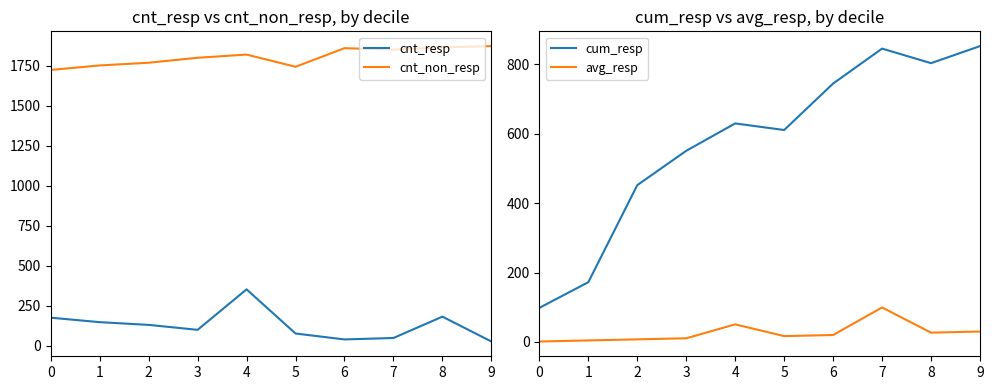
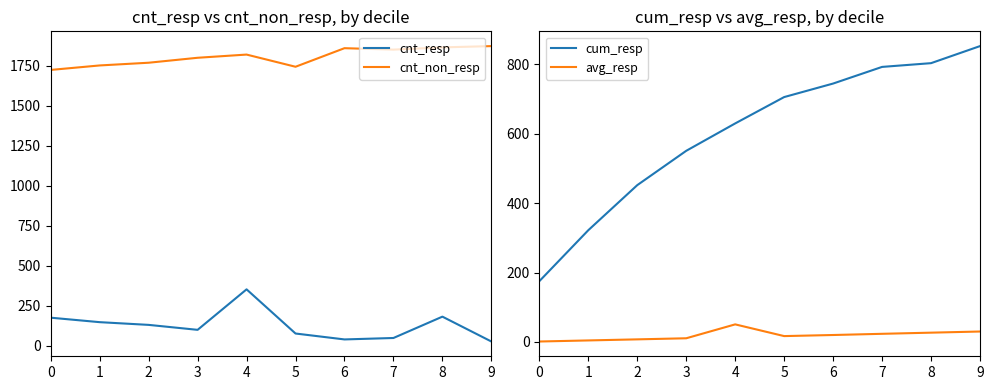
  {
    "cnt_resp vs cnt_non_resp, by decile": {
      "cnt_resp": {
        "0": 180,
        "1": 150,
        "2": 130,
        "3": 100,
        "4": 350,
        "5": 80,
        "6": 40,
        "7": 50,
        "8": 180,
        "9": 30
      },
      "cnt_non_resp": {
        "0": 1730,
        "1": 1750,
        "2": 1770,
        "3": 1800,
        "4": 1820,
        "5": 1740,
        "6": 1860,
        "9": 1870
      }
    },
    "cum_resp vs avg_resp, by decile": {
      "cum_resp": {
-       "0": 100,
-       "1": 170,
+       "0": 180,
+       "1": 320,
        "2": 450,
        "3": 550,
        "4": 630,
-       "5": 610,
+       "5": 710,
        "6": 750,
-       "7": 850,
+       "7": 790,
        "8": 800,
        "9": 850
      },
      "avg_resp": {
        "0": 0,
        "1": 0,
        "2": 10,
        "3": 10,
        "4": 50,
        "5": 20,
        "6": 20,
-       "7": 100,
+       "7": 20,
        "8": 30,
        "9": 30
      }
    }
  }
